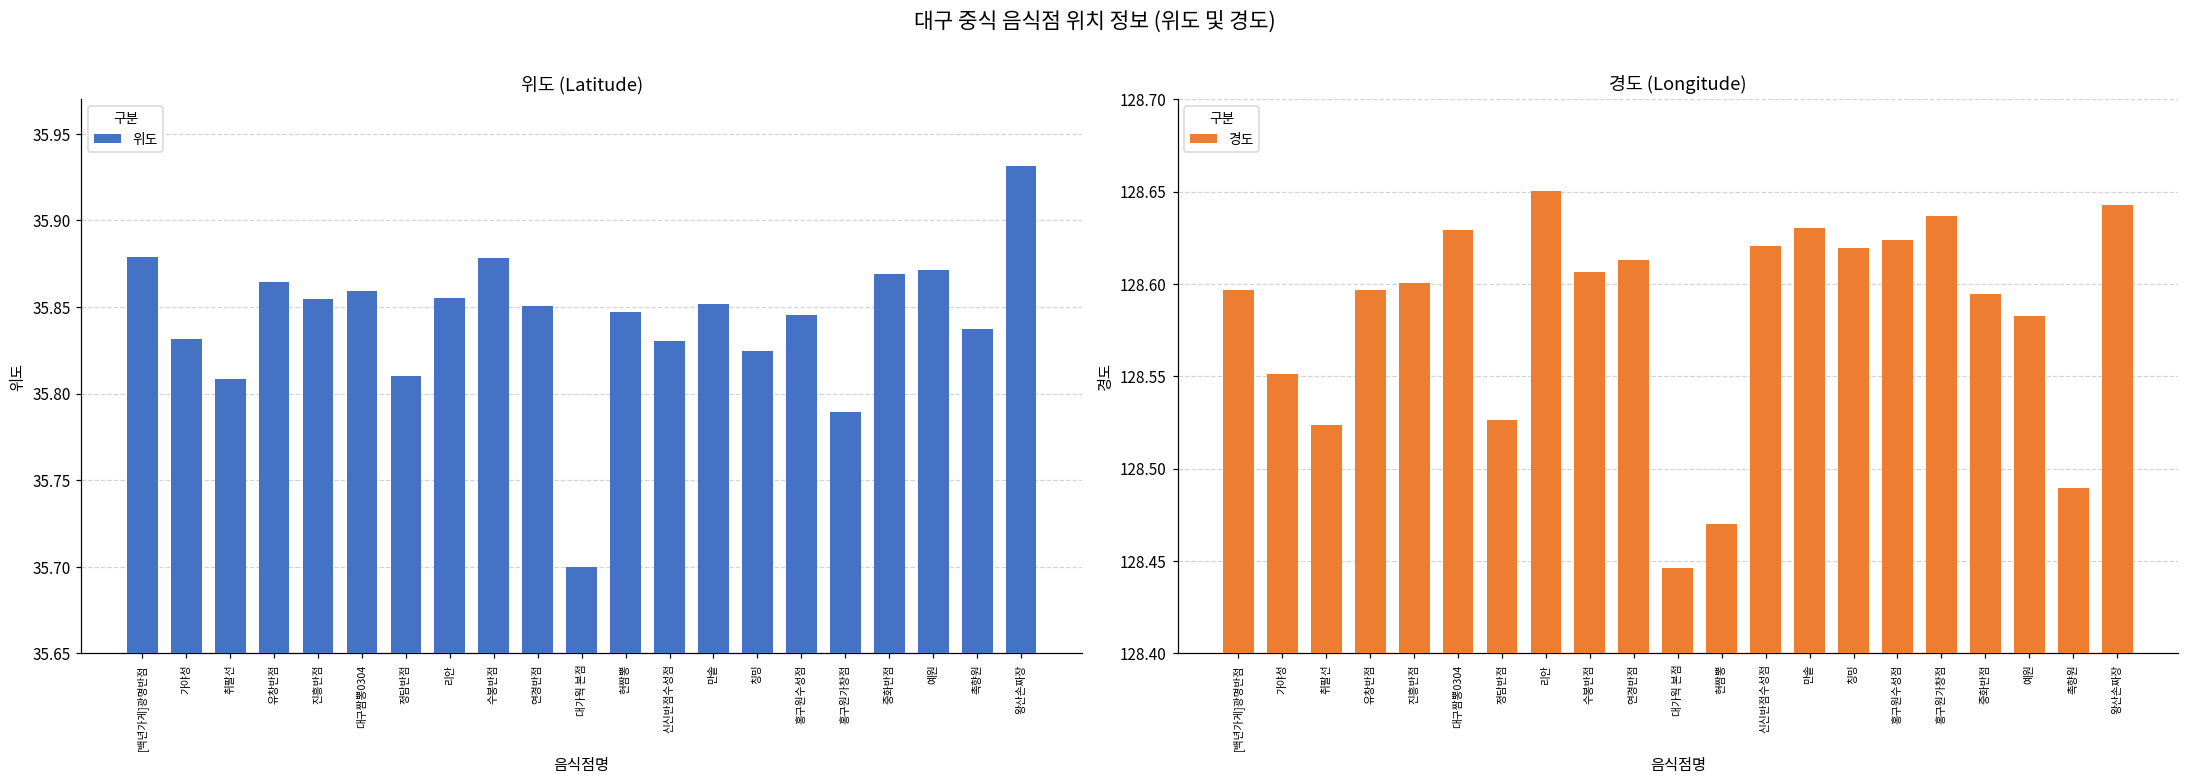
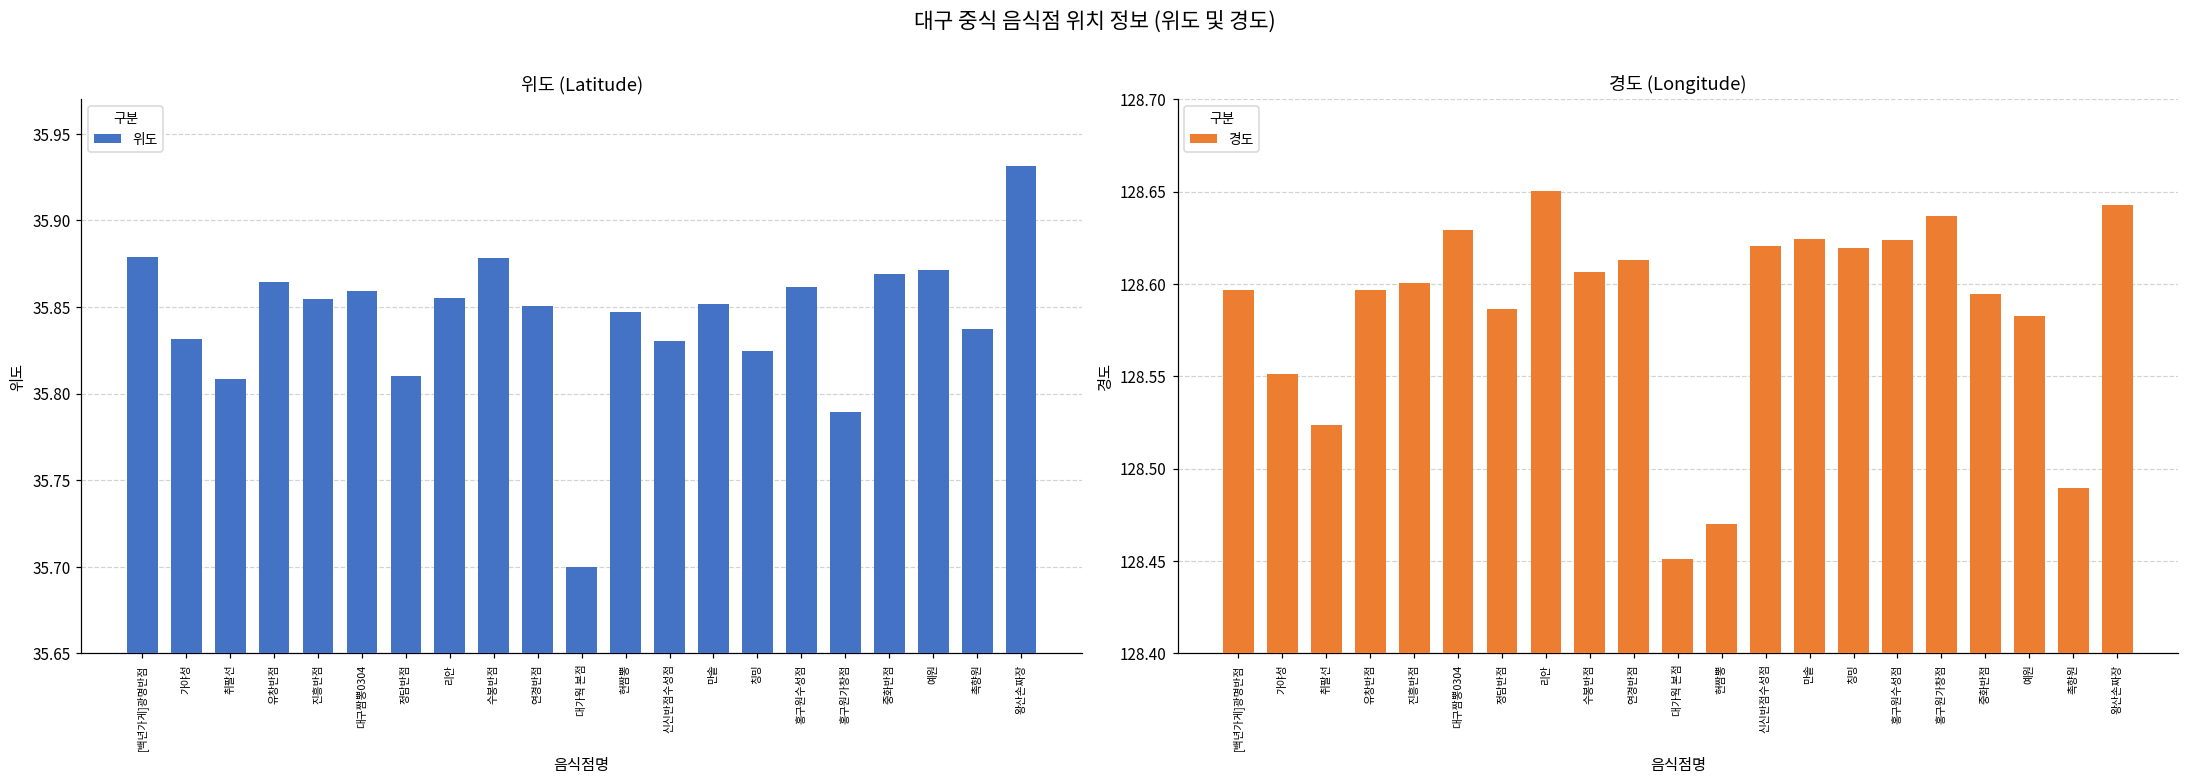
  {
    "위도 (Latitude)": {
      "[백년가게]광명반점": 35.879,
      "가야성": 35.831,
      "취팔선": 35.809,
      "유창반점": 35.865,
      "진흥반점": 35.855,
      "대구짬뽕0304": 35.859,
      "정담반점": 35.810,
      "리안": 35.855,
      "수봉반점": 35.878,
      "연경반점": 35.851,
      "대가웍 본점": 35.700,
      "현짬뽕": 35.847,
      "신신반점수성점": 35.830,
      "만솥": 35.852,
      "칭밍": 35.824,
-     "홍구원수성점": 35.845,
+     "홍구원수성점": 35.862,
      "홍구원가창점": 35.790,
      "중화반점": 35.869,
      "예원": 35.871,
      "촉향원": 35.837,
      "왕산손짜장": 35.931
    },
    "경도 (Longitude)": {
      "[백년가게]광명반점": 128.597,
      "가야성": 128.551,
      "취팔선": 128.524,
      "유창반점": 128.597,
      "진흥반점": 128.601,
      "대구짬뽕0304": 128.629,
-     "정담반점": 128.526,
+     "정담반점": 128.586,
      "리안": 128.650,
      "수봉반점": 128.606,
      "연경반점": 128.613,
-     "대가웍 본점": 128.446,
+     "대가웍 본점": 128.451,
      "현짬뽕": 128.470,
      "신신반점수성점": 128.621,
-     "만솥": 128.631,
+     "만솥": 128.624,
      "칭밍": 128.619,
      "홍구원수성점": 128.624,
      "홍구원가창점": 128.637,
      "중화반점": 128.594,
      "예원": 128.582,
      "촉향원": 128.490,
      "왕산손짜장": 128.643
    }
  }
